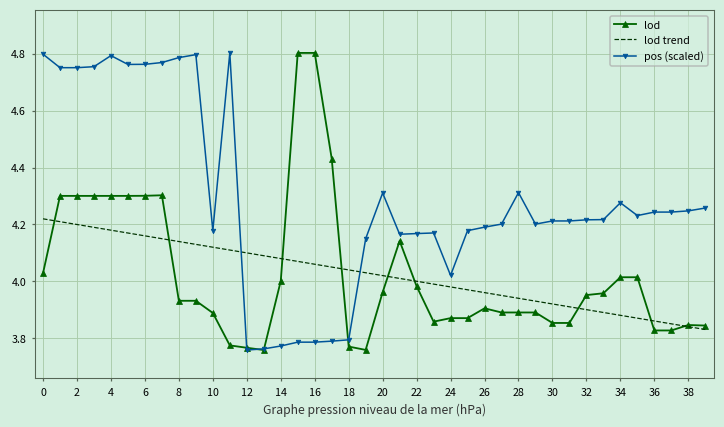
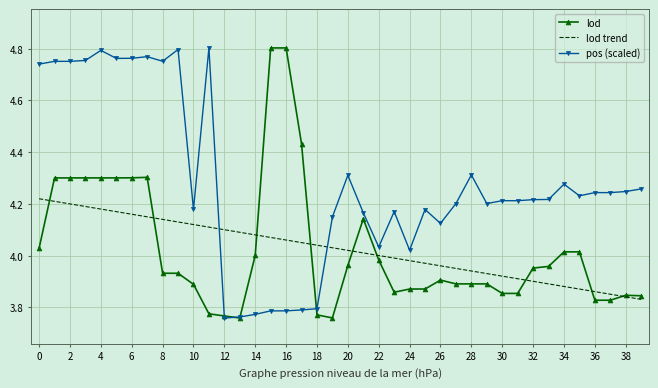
  {
    "pos (scaled)": {
-     "0": 4.80,
+     "0": 4.74,
      "2": 4.75,
      "4": 4.79,
      "6": 4.76,
-     "8": 4.79,
+     "8": 4.75,
      "10": 4.18,
      "14": 3.77,
      "16": 3.79,
      "18": 3.79,
      "20": 4.31,
-     "22": 4.17,
+     "22": 4.03,
      "24": 4.02,
-     "26": 4.19,
+     "26": 4.12,
      "28": 4.31,
      "30": 4.21,
      "32": 4.22,
      "34": 4.28,
      "36": 4.24,
      "38": 4.25
    }
  }
